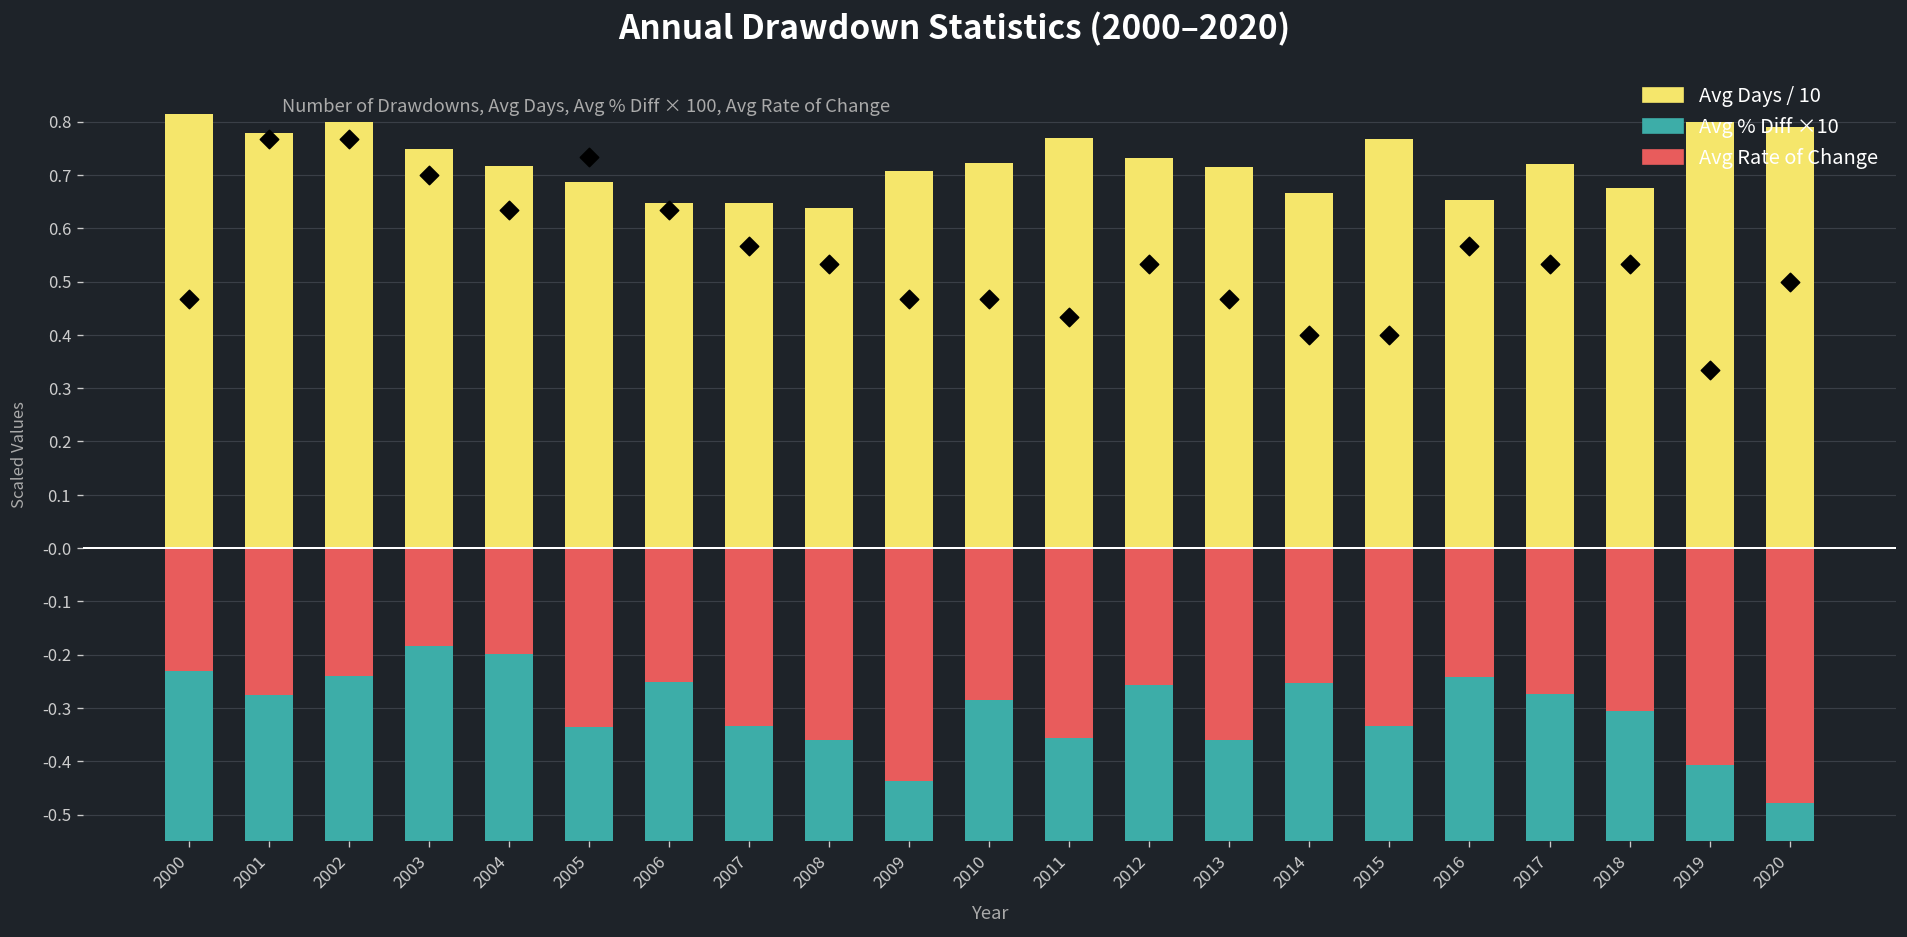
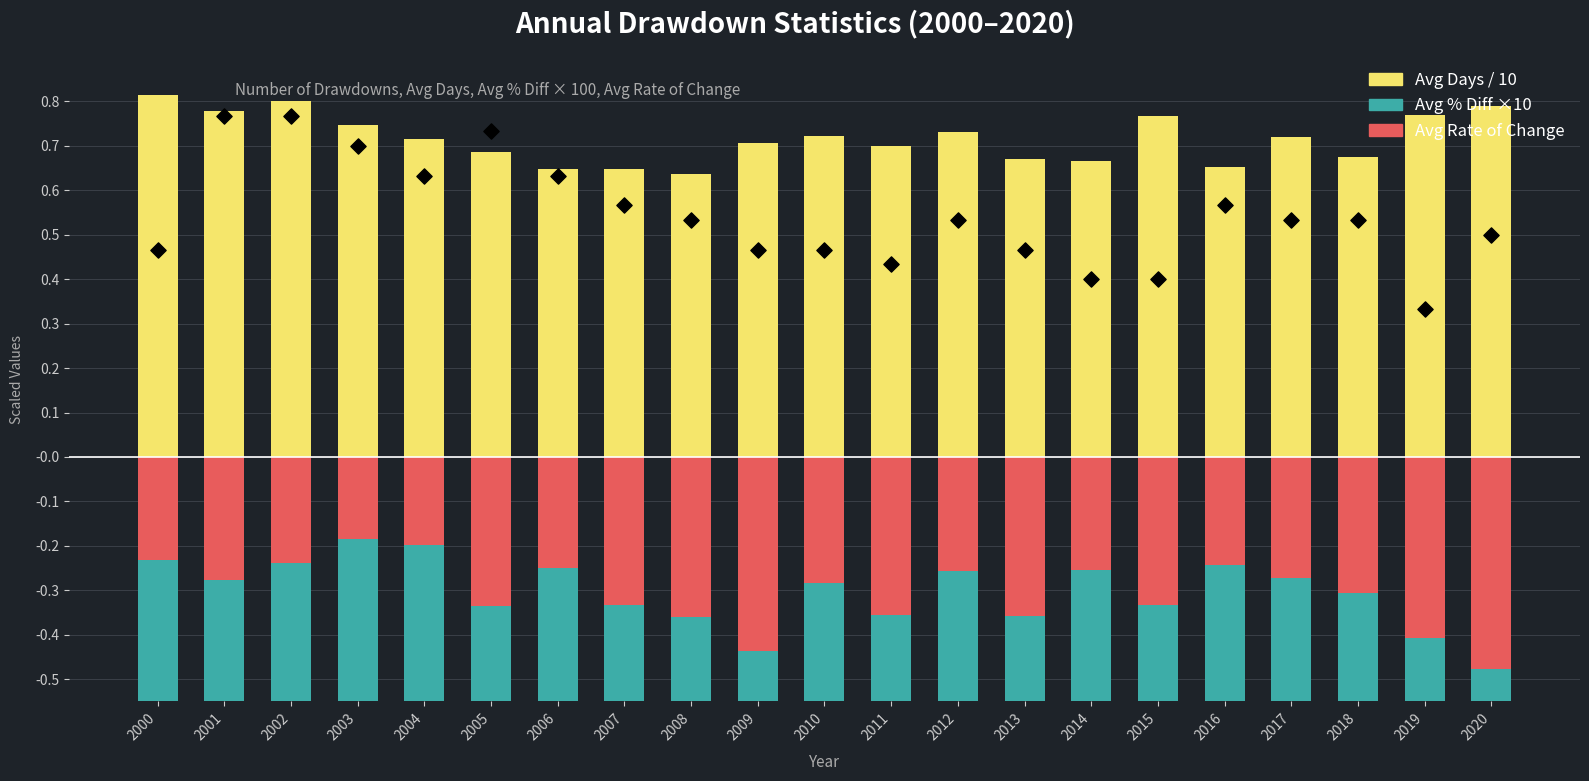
  {
    "Avg Rate of Change": {
      "2000": -0.23,
      "2001": -0.28,
      "2002": -0.24,
      "2003": -0.18,
      "2004": -0.20,
      "2005": -0.34,
      "2006": -0.25,
      "2007": -0.33,
      "2008": -0.36,
      "2009": -0.44,
      "2010": -0.28,
      "2011": -0.36,
      "2012": -0.26,
      "2013": -0.36,
      "2014": -0.25,
      "2015": -0.33,
      "2016": -0.24,
      "2017": -0.27,
      "2018": -0.31,
      "2019": -0.41,
      "2020": -0.48
    },
    "Avg Days / 10": {
      "2000": 0.81,
      "2001": 0.78,
      "2002": 0.80,
      "2003": 0.75,
      "2004": 0.72,
      "2005": 0.69,
      "2006": 0.65,
      "2007": 0.65,
      "2008": 0.64,
      "2009": 0.71,
      "2010": 0.72,
-     "2011": 0.77,
+     "2011": 0.70,
      "2012": 0.73,
-     "2013": 0.71,
+     "2013": 0.67,
      "2014": 0.67,
      "2015": 0.77,
      "2016": 0.65,
      "2017": 0.72,
      "2018": 0.68,
-     "2019": 0.80,
+     "2019": 0.77,
      "2020": 0.79
    }
  }
